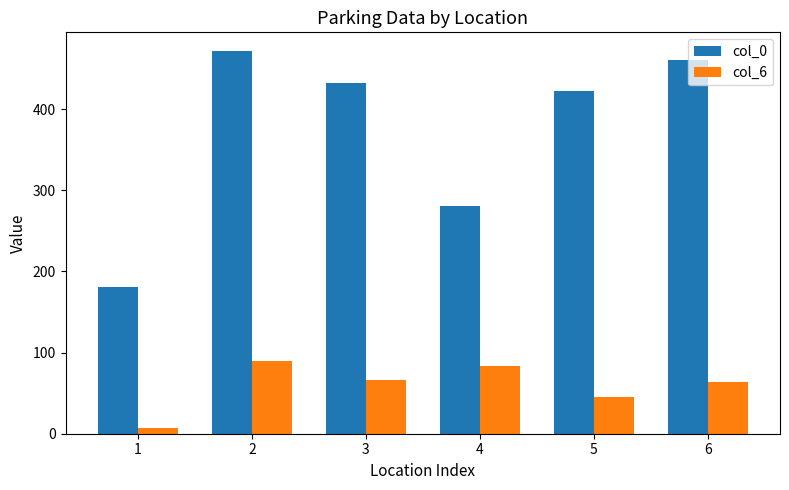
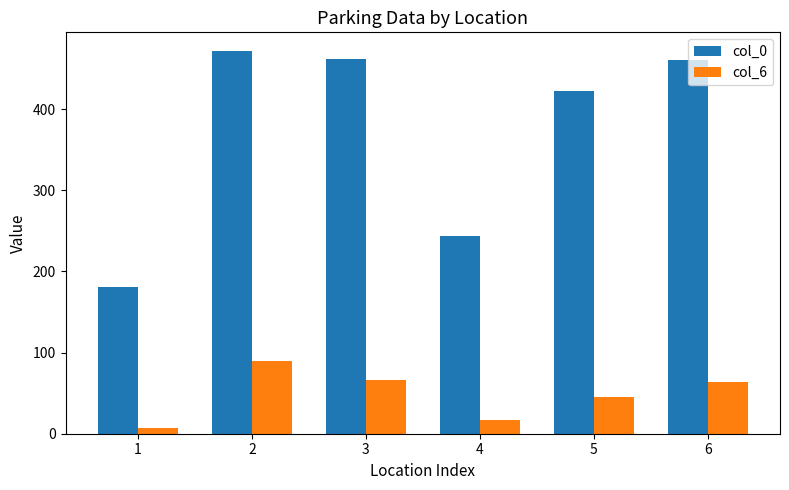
  {
    "col_0": {
      "1": 180,
      "2": 470,
-     "3": 430,
-     "4": 280,
+     "3": 460,
+     "4": 240,
      "5": 420,
      "6": 460
    },
    "col_6": {
      "1": 10,
      "2": 90,
      "3": 70,
-     "4": 80,
+     "4": 20,
      "5": 50,
      "6": 60
    }
  }
